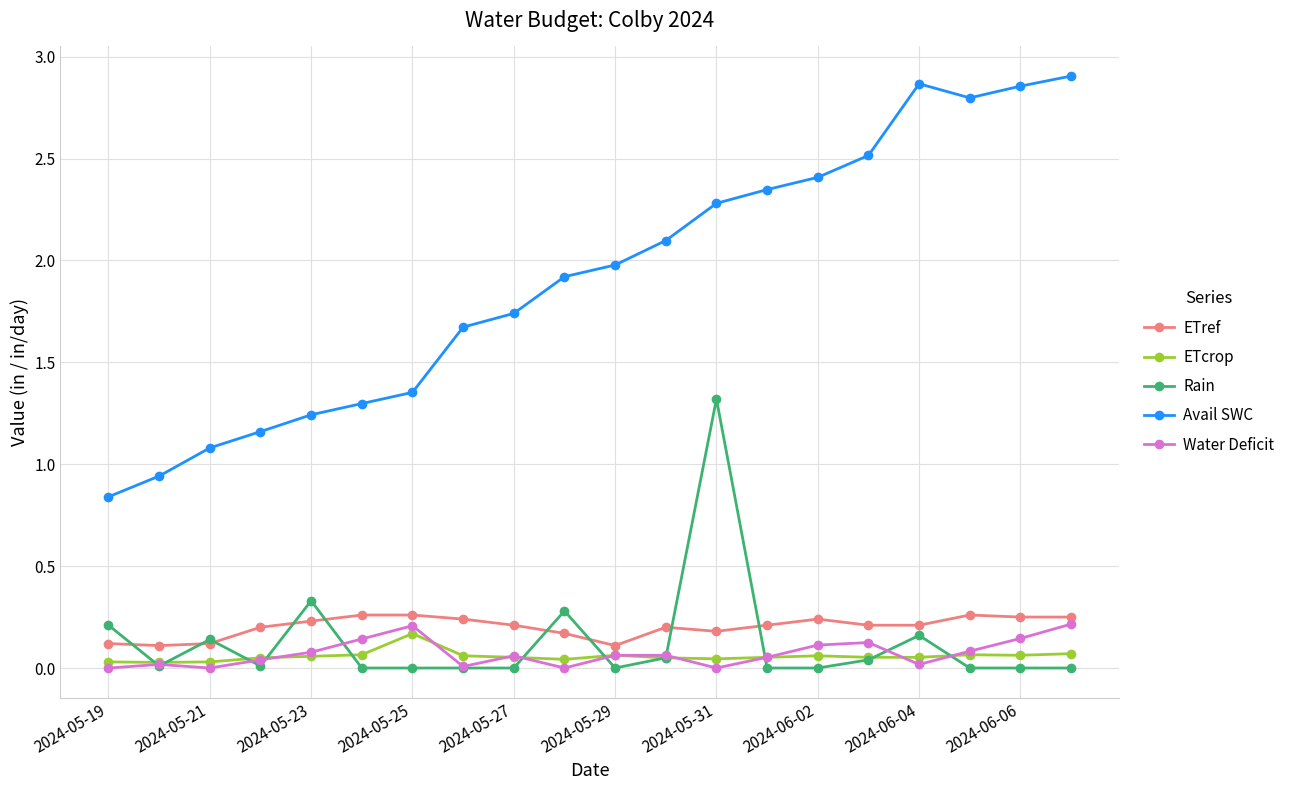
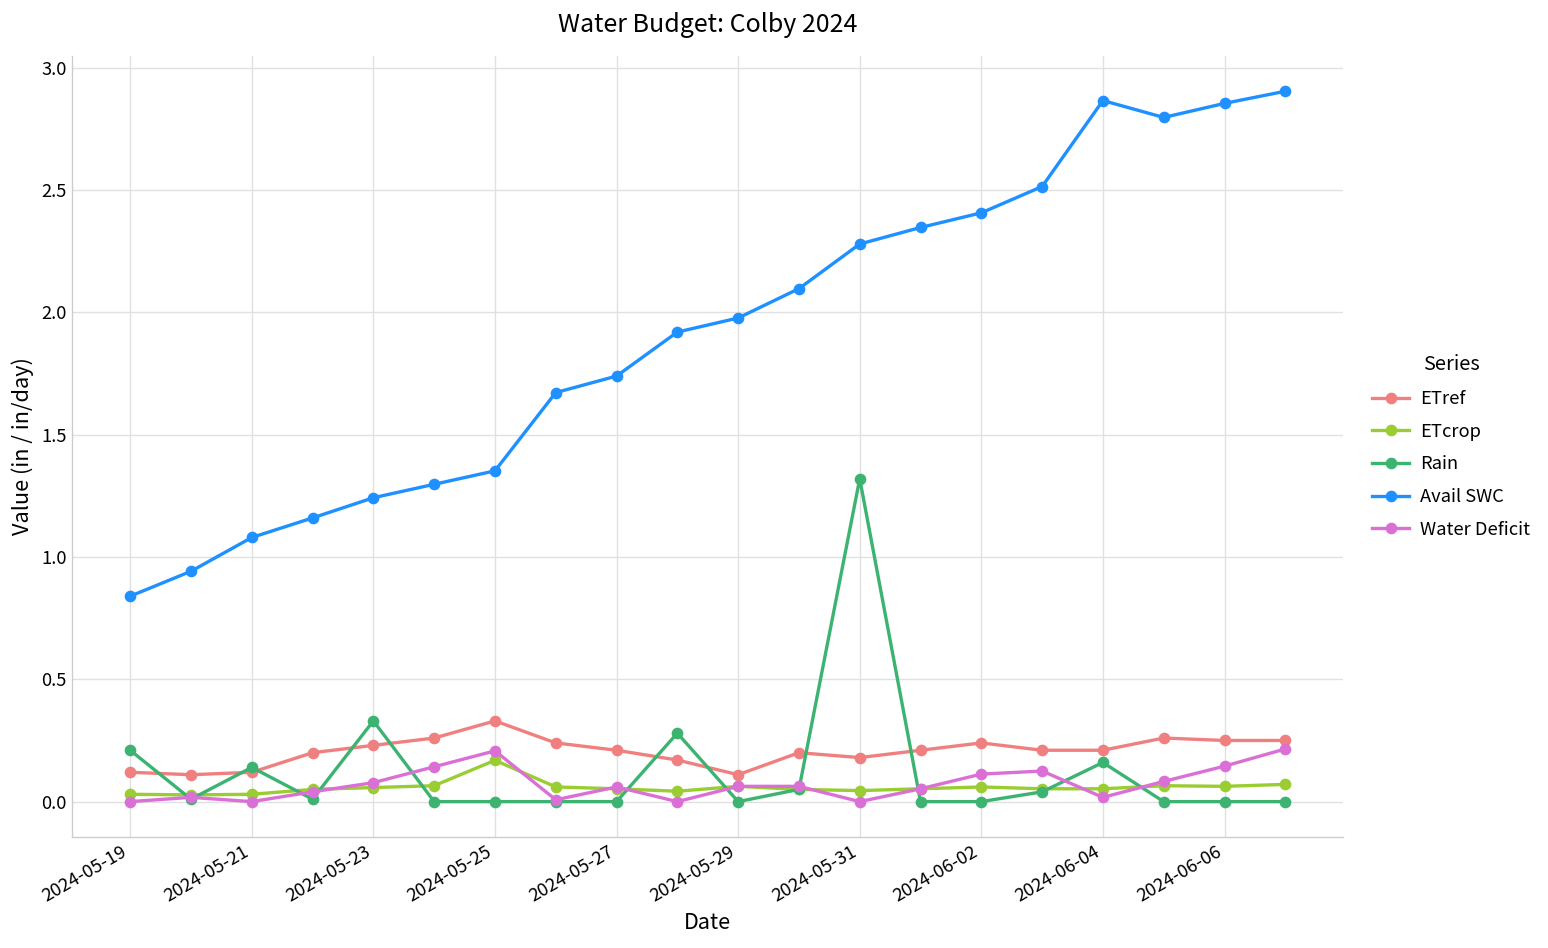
  {
    "ETref": {
      "2024-05-19": 0.12,
      "2024-05-21": 0.12,
      "2024-05-23": 0.23,
-     "2024-05-25": 0.26,
+     "2024-05-25": 0.33,
      "2024-05-27": 0.21,
      "2024-05-29": 0.11,
      "2024-05-31": 0.18,
      "2024-06-02": 0.24,
      "2024-06-04": 0.21,
      "2024-06-06": 0.25
    },
    "ETcrop": {
      "2024-05-19": 0.03,
      "2024-05-21": 0.03,
      "2024-05-23": 0.06,
      "2024-05-25": 0.17,
      "2024-05-31": 0.05,
      "2024-06-02": 0.06,
      "2024-06-04": 0.05,
      "2024-06-06": 0.06
    },
    "Rain": {
      "2024-05-19": 0.21,
      "2024-05-21": 0.14,
      "2024-05-23": 0.33,
      "2024-05-25": 0.00,
      "2024-05-27": 0.00,
      "2024-05-29": 0.00,
      "2024-05-31": 1.32,
      "2024-06-02": 0.00,
      "2024-06-04": 0.16,
      "2024-06-06": 0.00
    },
    "Avail SWC": {
      "2024-05-19": 0.84,
      "2024-05-21": 1.08,
      "2024-05-23": 1.24,
      "2024-05-25": 1.35,
      "2024-05-27": 1.74,
      "2024-05-29": 1.98,
      "2024-05-31": 2.28,
      "2024-06-02": 2.41,
      "2024-06-04": 2.87,
      "2024-06-06": 2.86
    },
    "Water Deficit": {
      "2024-05-19": 0.00,
      "2024-05-21": 0.00,
      "2024-05-23": 0.08,
      "2024-05-25": 0.21,
      "2024-05-31": 0.00,
      "2024-06-02": 0.11,
      "2024-06-04": 0.02,
      "2024-06-06": 0.15
    }
  }
